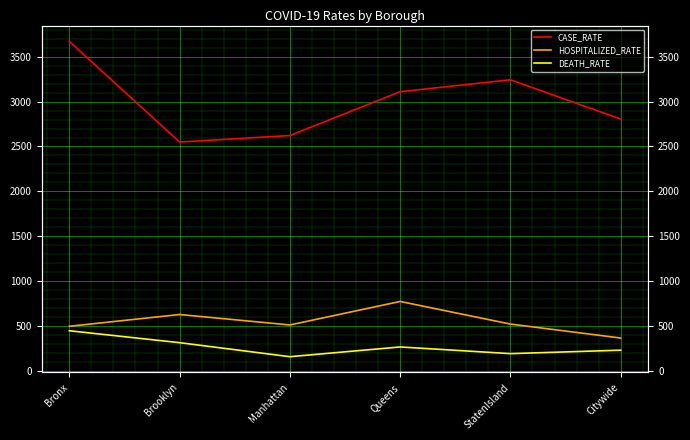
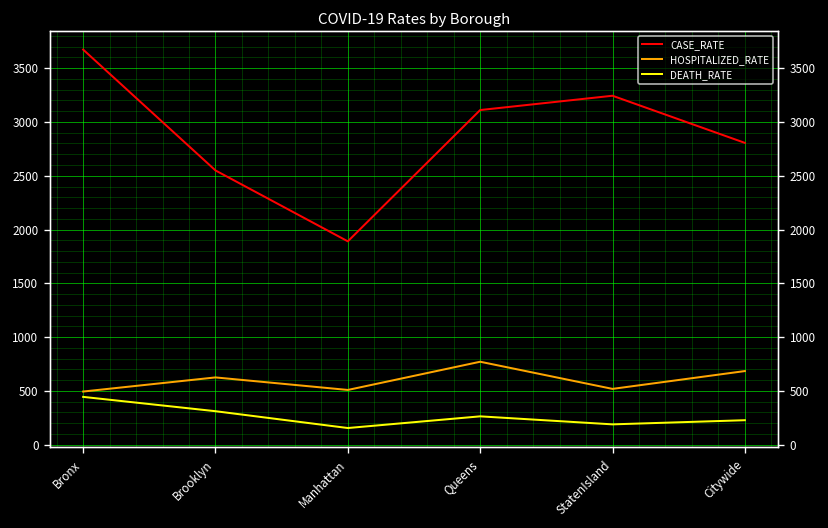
  {
    "CASE_RATE": {
      "Bronx": 3700,
      "Brooklyn": 2500,
-     "Manhattan": 2600,
+     "Manhattan": 1900,
      "Queens": 3100,
      "StatenIsland": 3200,
      "Citywide": 2800
    },
    "HOSPITALIZED_RATE": {
      "Bronx": 500,
      "Brooklyn": 600,
      "Manhattan": 500,
      "Queens": 800,
      "StatenIsland": 500,
-     "Citywide": 400
+     "Citywide": 700
    },
    "DEATH_RATE": {
      "Bronx": 400,
      "Brooklyn": 300,
      "Manhattan": 200,
      "Queens": 300,
      "StatenIsland": 200,
      "Citywide": 200
    }
  }
